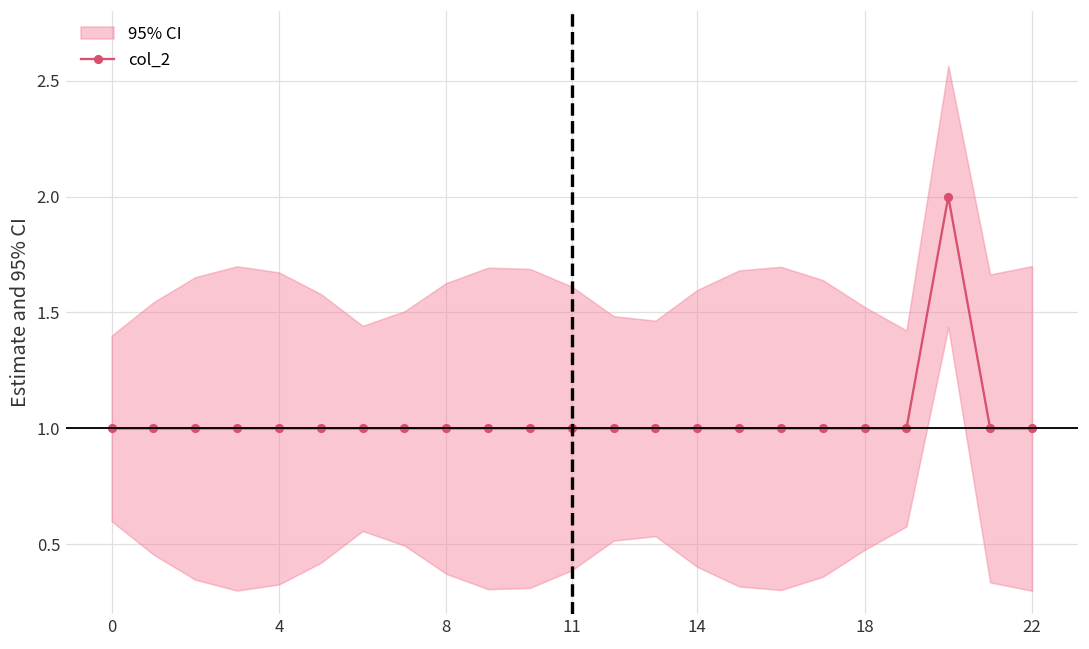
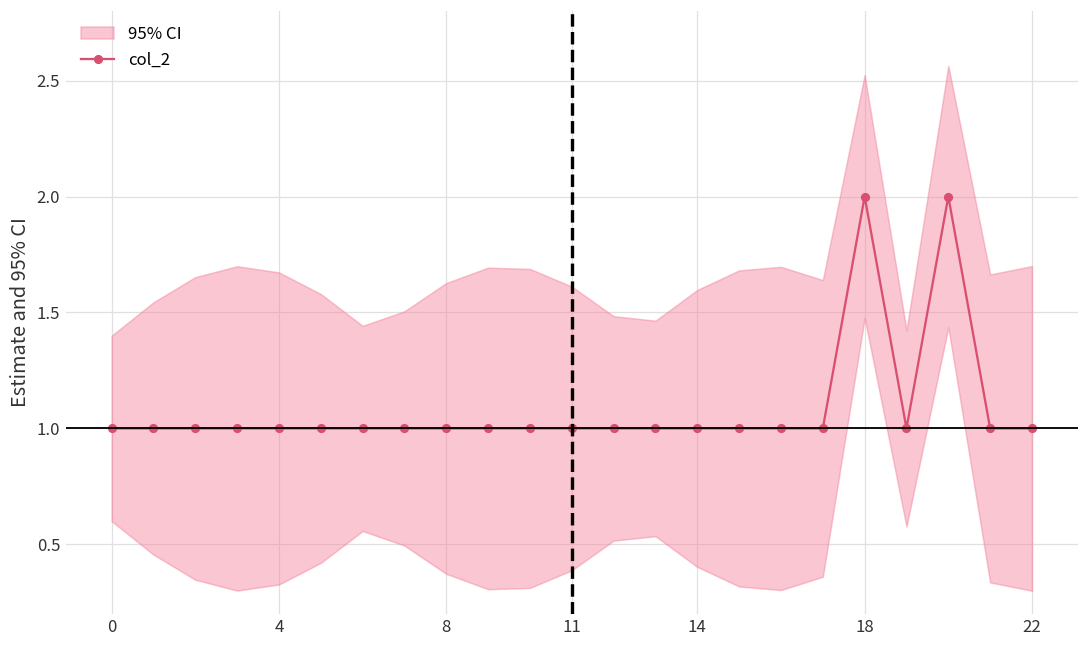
  {
    "col_2": {
      "0": 1,
      "4": 1,
      "8": 1,
      "11": 1,
      "14": 1,
-     "18": 1,
+     "18": 2,
      "22": 1
    }
  }
